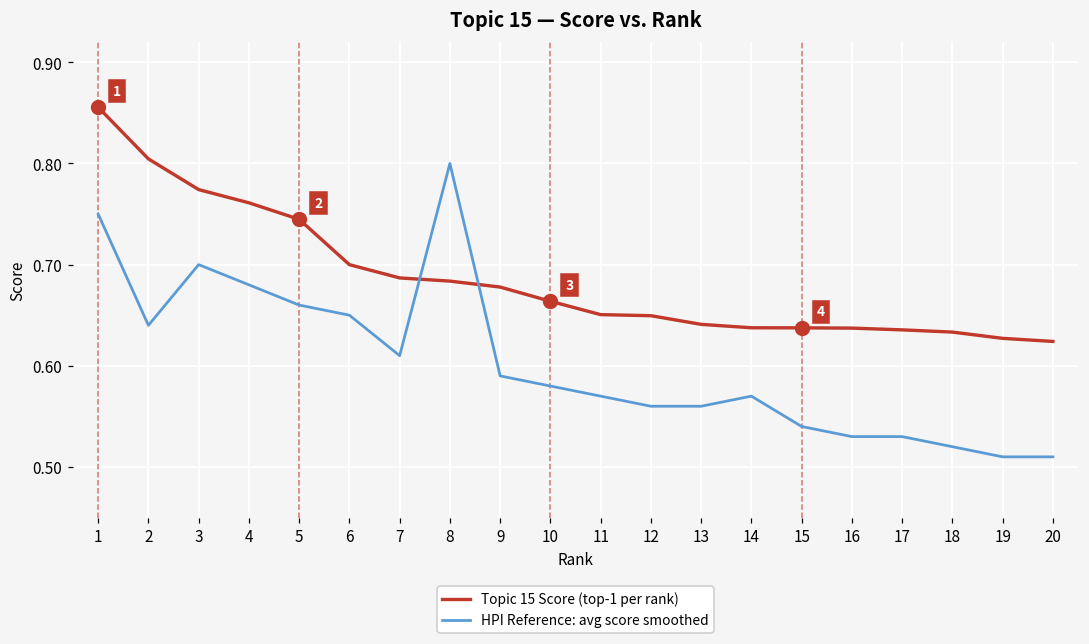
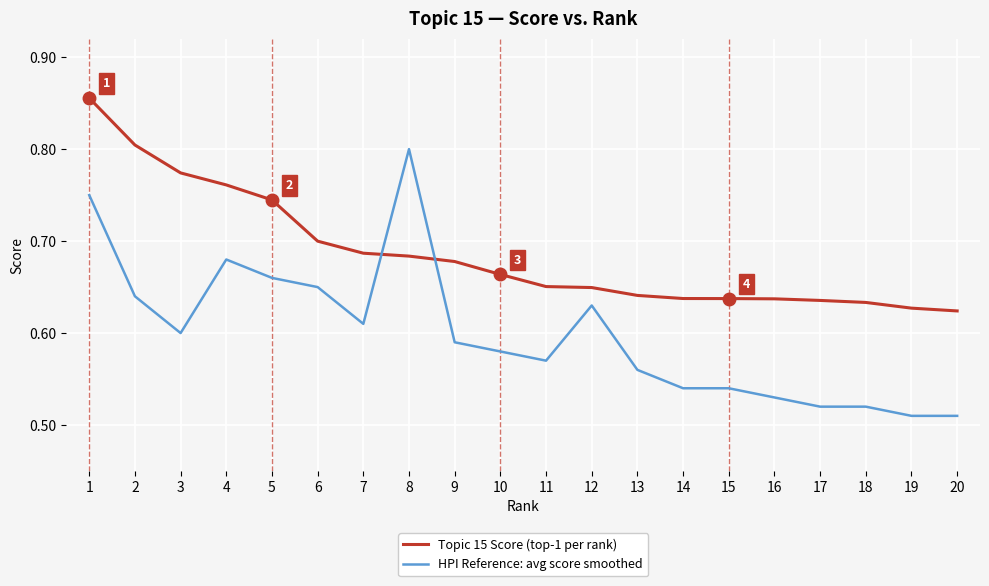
  {
    "HPI Reference: avg score smoothed": {
      "1": 0.75,
      "2": 0.64,
-     "3": 0.7,
+     "3": 0.6,
      "4": 0.68,
      "5": 0.66,
      "6": 0.65,
      "7": 0.61,
      "8": 0.80,
      "9": 0.59,
      "10": 0.58,
      "11": 0.57,
-     "12": 0.56,
+     "12": 0.63,
      "13": 0.56,
-     "14": 0.57,
+     "14": 0.54,
      "15": 0.54,
      "16": 0.53,
-     "17": 0.53,
+     "17": 0.52,
      "18": 0.52,
      "19": 0.51,
      "20": 0.51
    }
  }
